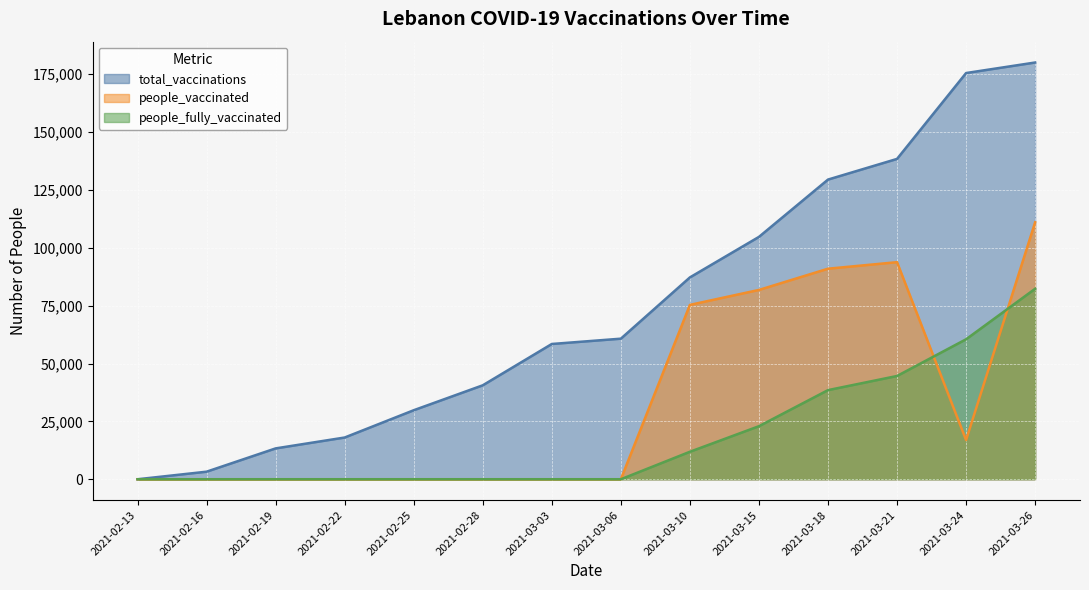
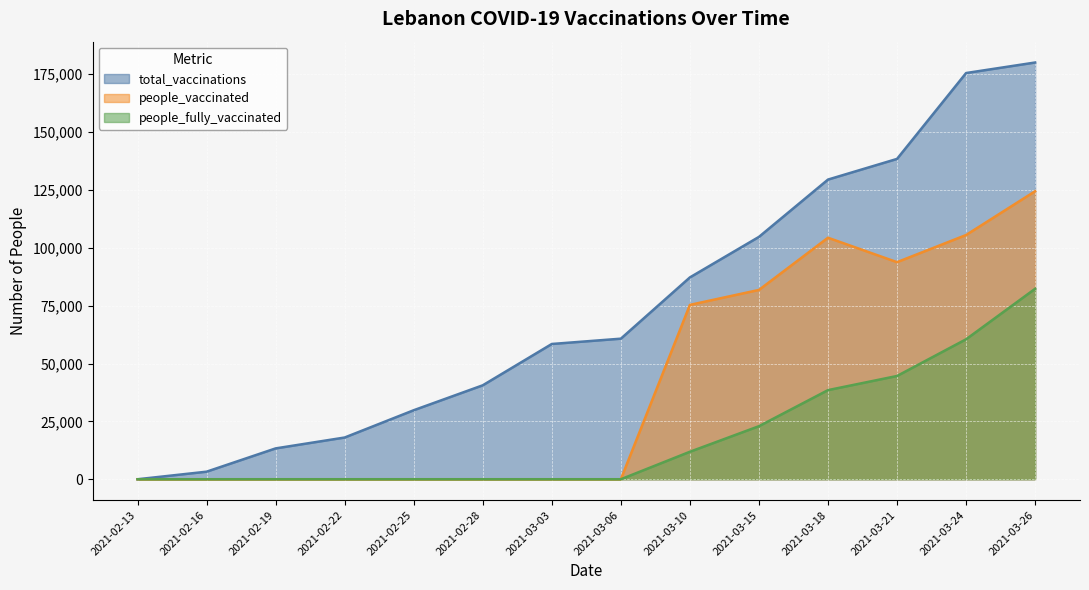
  {
    "total_vaccinations": {
      "2021-02-16": "3,000",
      "2021-02-19": "13,000",
      "2021-02-22": "18,000",
      "2021-02-25": "30,000",
      "2021-02-28": "41,000",
      "2021-03-03": "58,000",
      "2021-03-06": "61,000",
      "2021-03-10": "87,000",
      "2021-03-15": "105,000",
      "2021-03-18": "129,000",
      "2021-03-21": "138,000",
      "2021-03-24": "176,000",
      "2021-03-26": "180,000"
    },
    "people_vaccinated": {
      "2021-03-10": "75,000",
      "2021-03-15": "82,000",
-     "2021-03-18": "91,000",
+     "2021-03-18": "104,000",
      "2021-03-21": "94,000",
-     "2021-03-24": "17,000",
-     "2021-03-26": "111,000"
+     "2021-03-24": "106,000",
+     "2021-03-26": "124,000"
    },
    "people_fully_vaccinated": {
      "2021-03-10": "12,000",
      "2021-03-15": "23,000",
      "2021-03-18": "39,000",
      "2021-03-21": "45,000",
      "2021-03-24": "60,000",
      "2021-03-26": "82,000"
    }
  }
